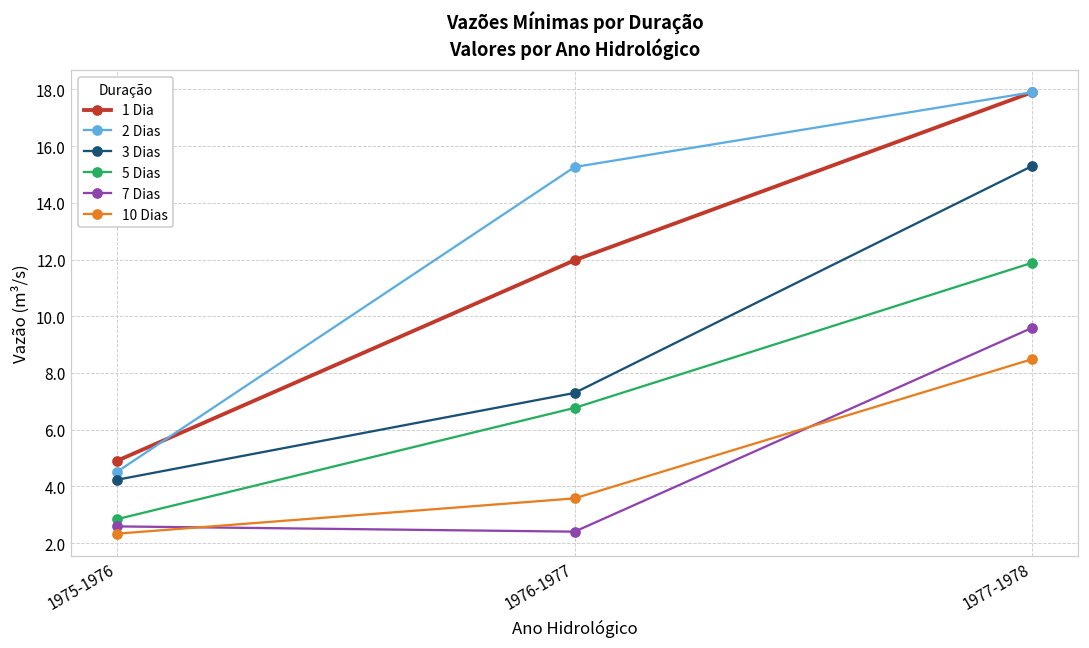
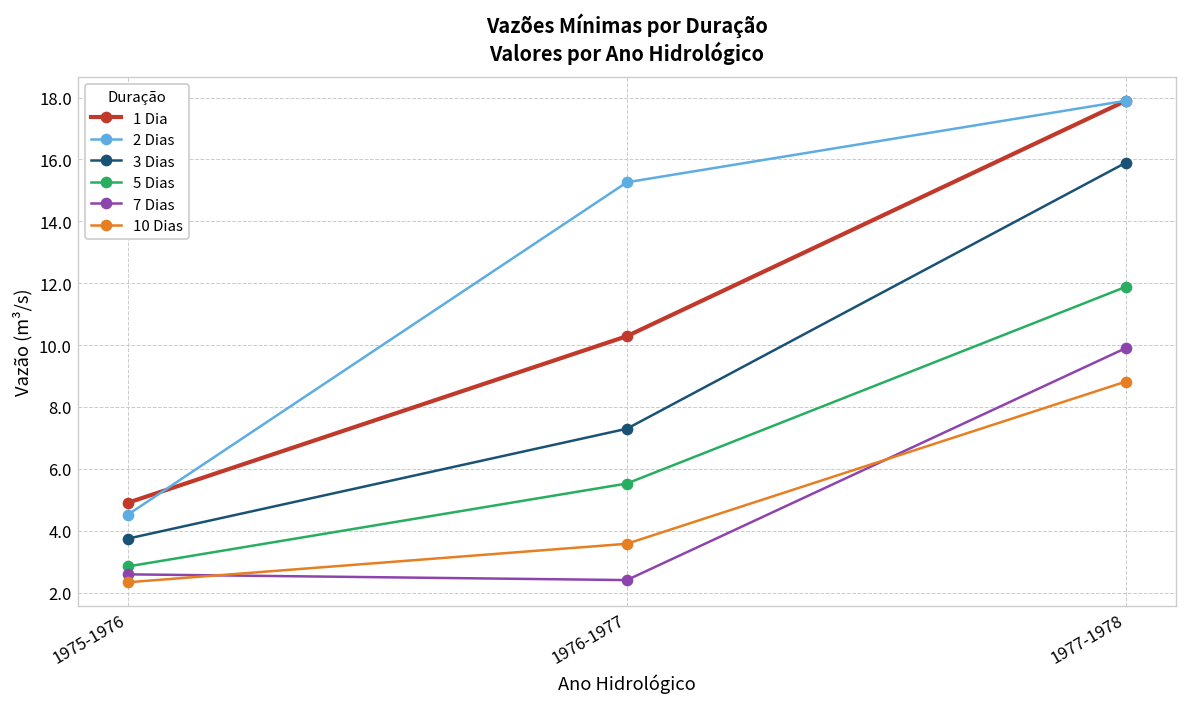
  {
    "1 Dia": {
      "1975-1976": 4.9,
-     "1976-1977": 12.0
+     "1976-1977": 10.3
    },
    "2 Dias": {
      "1975-1976": 4.5,
      "1976-1977": 15.3
    },
    "3 Dias": {
-     "1975-1976": 4.2,
+     "1975-1976": 3.7,
      "1976-1977": 7.3,
-     "1977-1978": 15.3
+     "1977-1978": 15.9
    },
    "5 Dias": {
      "1975-1976": 2.8,
-     "1976-1977": 6.8,
+     "1976-1977": 5.5,
      "1977-1978": 11.9
    },
    "7 Dias": {
      "1975-1976": 2.6,
      "1976-1977": 2.4,
-     "1977-1978": 9.6
+     "1977-1978": 9.9
    },
    "10 Dias": {
      "1975-1976": 2.3,
      "1976-1977": 3.6,
-     "1977-1978": 8.5
+     "1977-1978": 8.8
    }
  }
